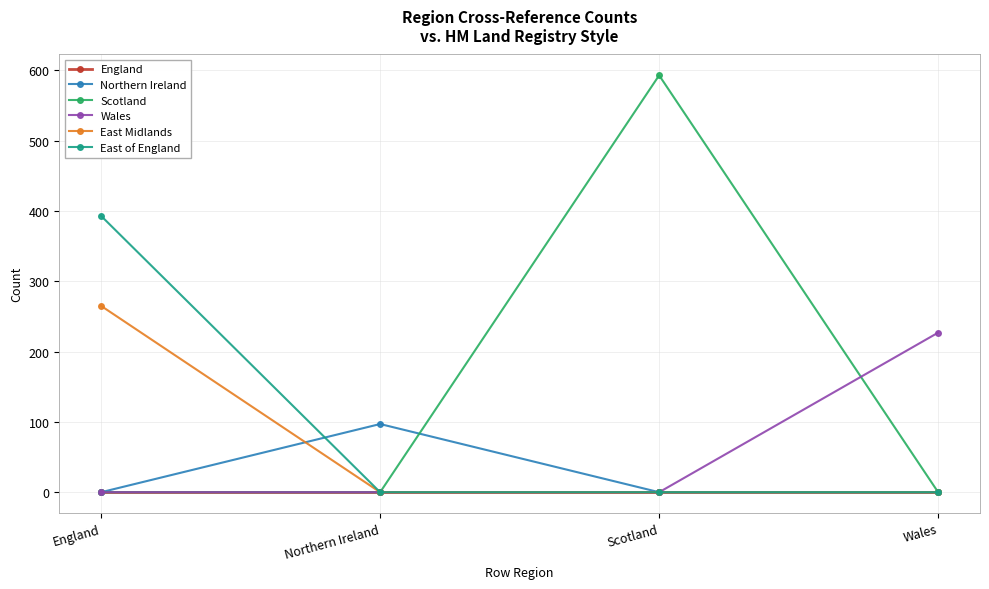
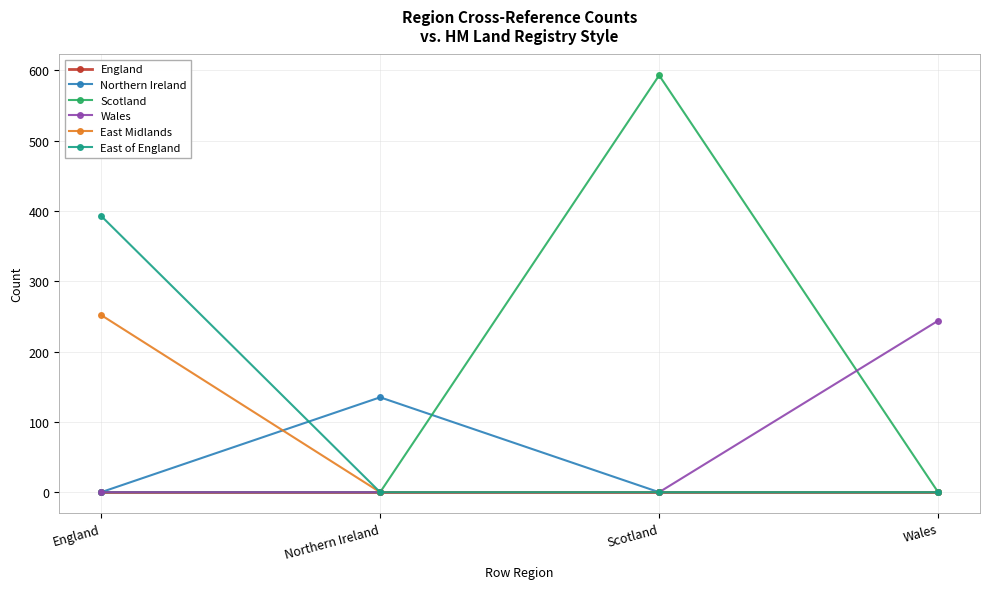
  {
    "Northern Ireland": {
-     "Northern Ireland": 100
+     "Northern Ireland": 140
    },
    "Wales": {
-     "Wales": 230
+     "Wales": 240
    },
    "East Midlands": {
-     "England": 270
+     "England": 250
    }
  }
